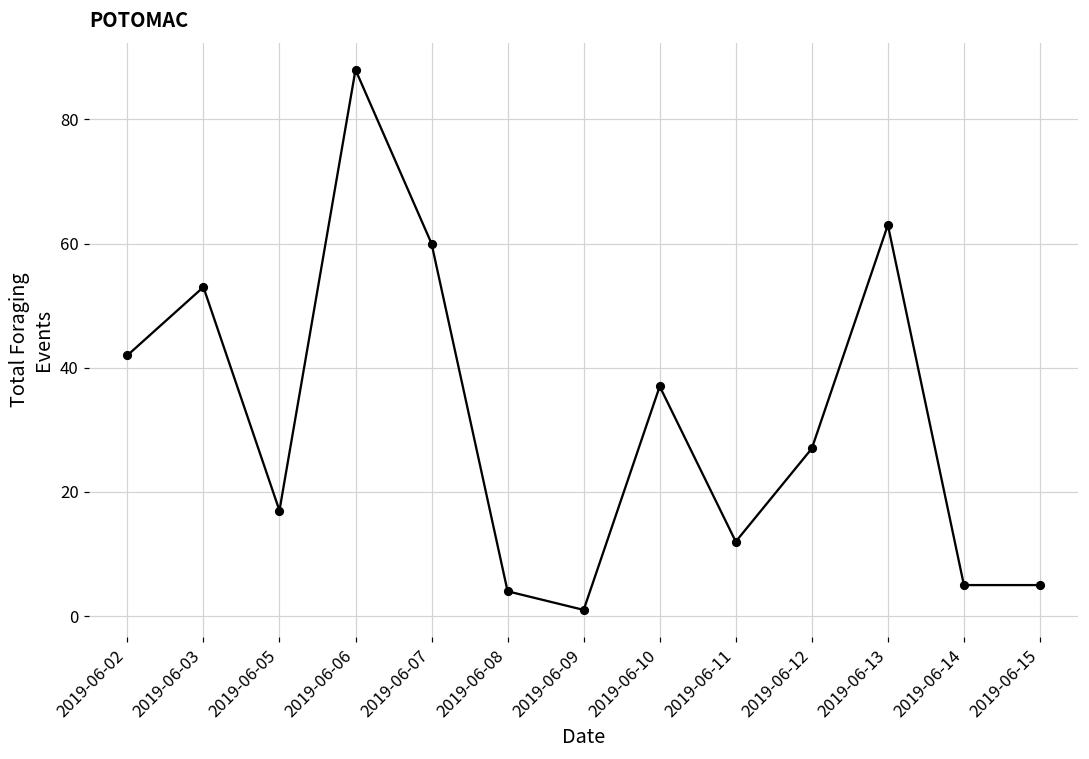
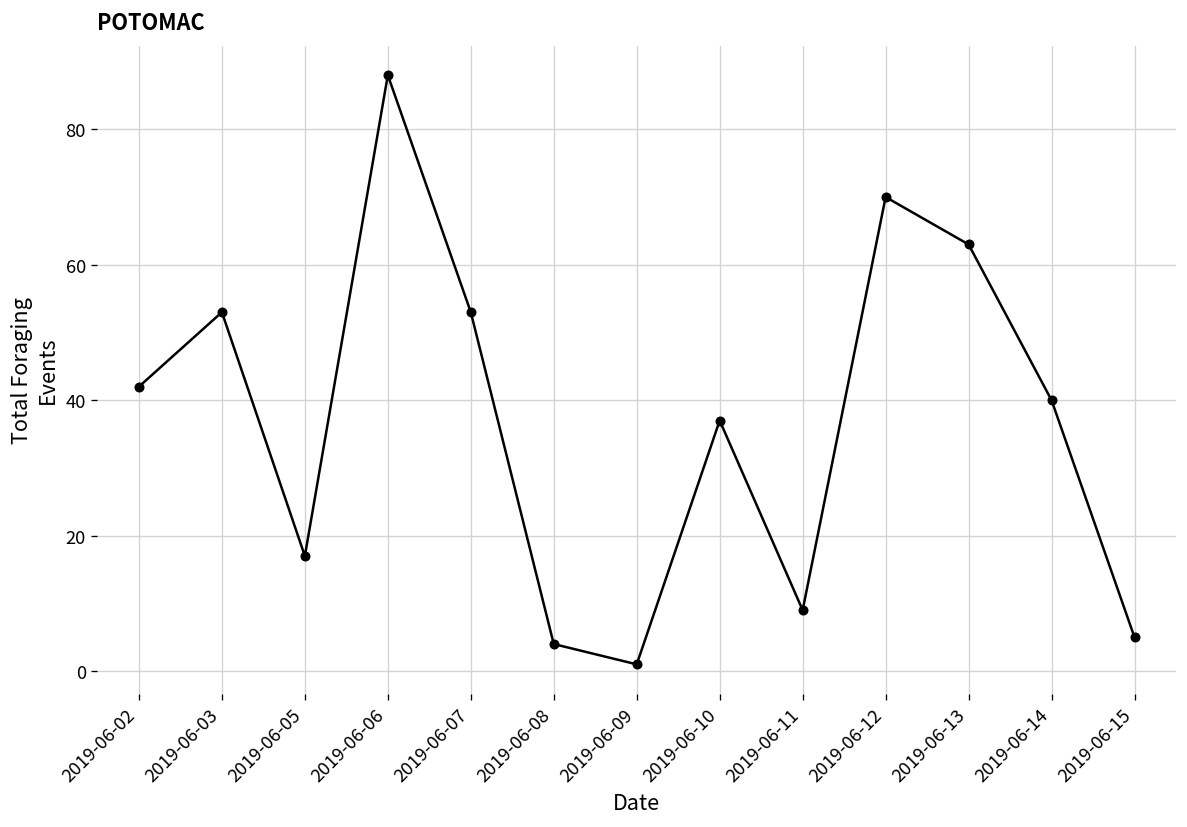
  {
    "2019-06-02": 42,
    "2019-06-03": 53,
    "2019-06-05": 17,
    "2019-06-06": 88,
-   "2019-06-07": 60,
+   "2019-06-07": 53,
    "2019-06-08": 4,
    "2019-06-09": 1,
    "2019-06-10": 37,
-   "2019-06-11": 12,
-   "2019-06-12": 27,
+   "2019-06-11": 9,
+   "2019-06-12": 70,
    "2019-06-13": 63,
-   "2019-06-14": 5,
+   "2019-06-14": 40,
    "2019-06-15": 5
  }
